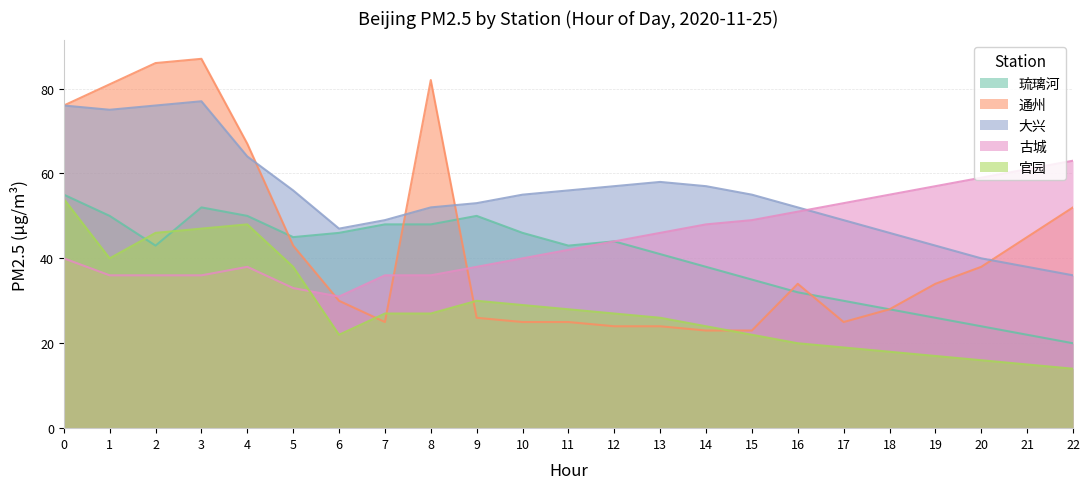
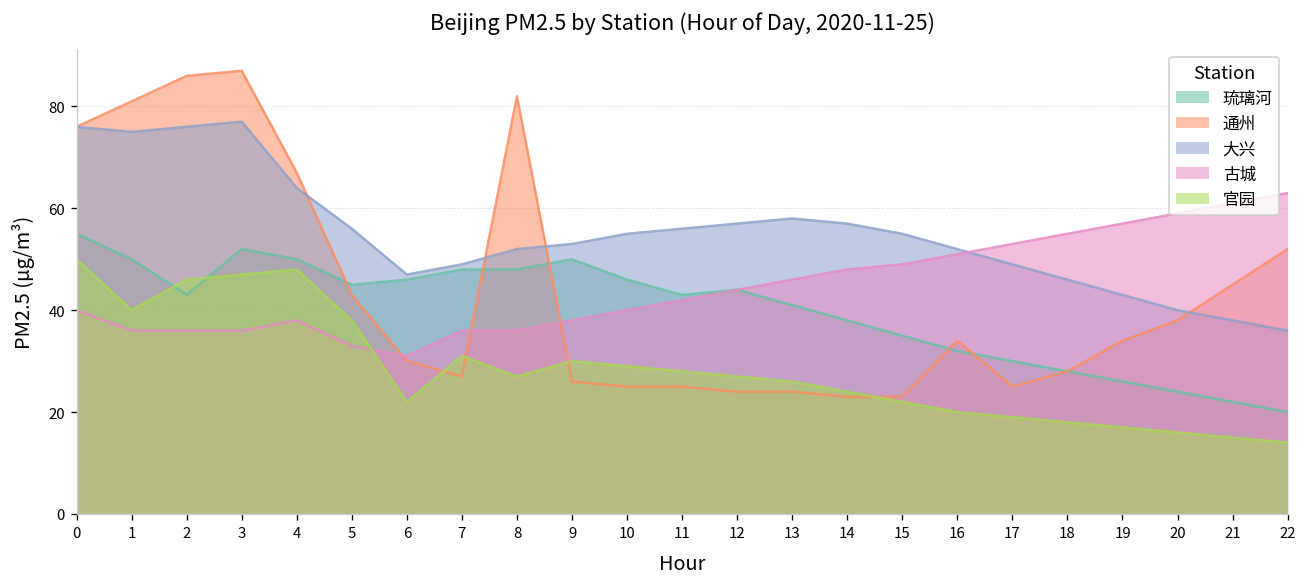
  {
    "通州": {
      "1": 81,
      "2": 86,
      "3": 87,
      "4": 67,
      "5": 43,
      "6": 30,
-     "7": 25,
+     "7": 27,
      "8": 82,
      "9": 26,
      "10": 25,
      "11": 25,
      "12": 24,
      "13": 24,
      "14": 23,
      "15": 23,
      "16": 34,
      "17": 25,
      "19": 34,
      "20": 38,
      "21": 45,
      "22": 52
    },
    "古城": {
      "0": 40,
      "1": 36,
      "2": 36,
      "3": 36,
      "4": 38,
      "5": 33,
      "6": 31,
      "7": 36,
      "8": 36,
      "9": 38,
      "10": 40,
      "11": 42,
      "13": 46,
      "14": 48,
      "15": 49,
      "16": 51,
      "17": 53,
      "18": 55,
      "19": 57,
      "22": 63
    },
    "官园": {
-     "0": 54,
+     "0": 50,
      "1": 40,
      "2": 46,
      "3": 47,
      "4": 48,
      "5": 38,
      "6": 22,
-     "7": 27,
+     "7": 31,
      "8": 27,
      "9": 30,
      "10": 29,
      "11": 28,
      "12": 27,
      "13": 26,
      "14": 24,
      "15": 22,
      "16": 20,
      "17": 19,
      "18": 18,
      "19": 17,
      "20": 16,
      "21": 15,
      "22": 14
    }
  }
